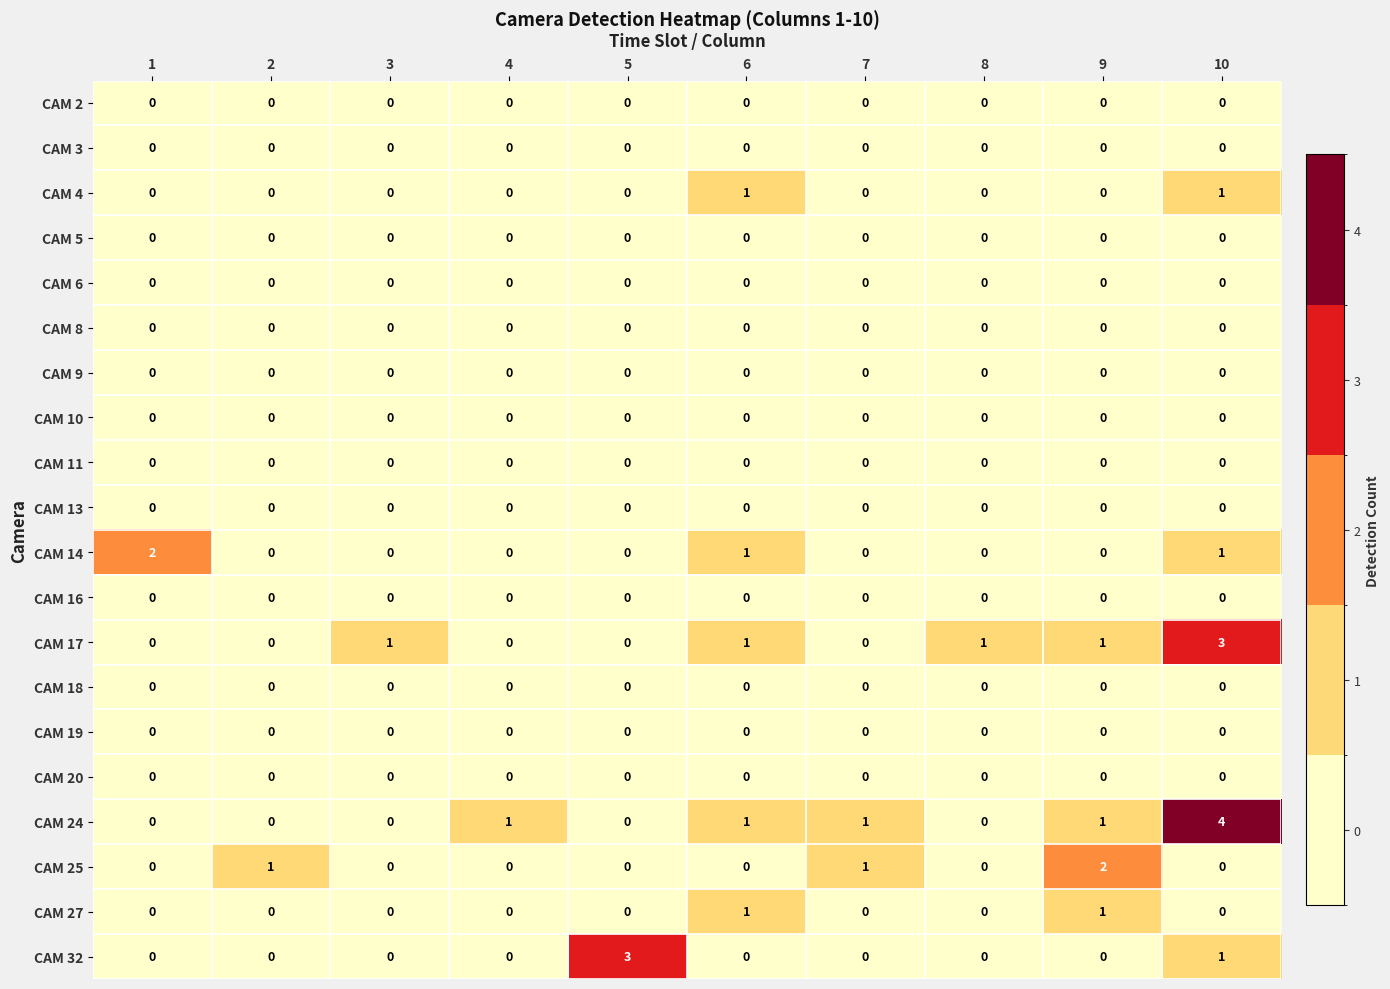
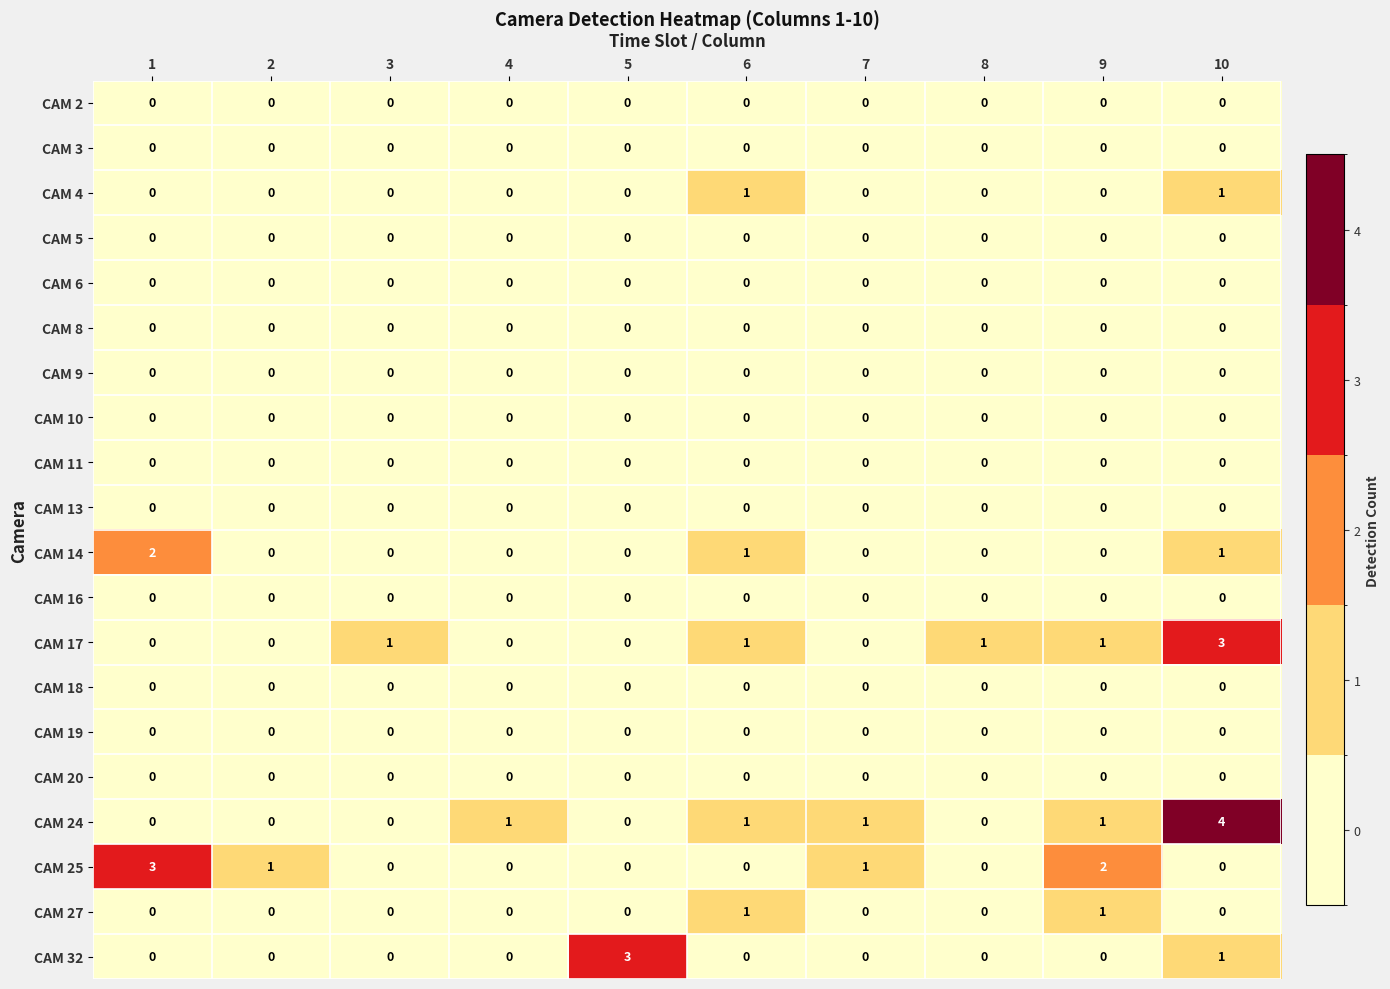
  {
    "CAM 2": {
      "1": 0,
      "2": 0,
      "3": 0,
      "4": 0,
      "5": 0,
      "6": 0,
      "7": 0,
      "8": 0,
      "9": 0,
      "10": 0
    },
    "CAM 3": {
      "1": 0,
      "2": 0,
      "3": 0,
      "4": 0,
      "5": 0,
      "6": 0,
      "7": 0,
      "8": 0,
      "9": 0,
      "10": 0
    },
    "CAM 4": {
      "1": 0,
      "2": 0,
      "3": 0,
      "4": 0,
      "5": 0,
      "6": 1,
      "7": 0,
      "8": 0,
      "9": 0,
      "10": 1
    },
    "CAM 5": {
      "1": 0,
      "2": 0,
      "3": 0,
      "4": 0,
      "5": 0,
      "6": 0,
      "7": 0,
      "8": 0,
      "9": 0,
      "10": 0
    },
    "CAM 6": {
      "1": 0,
      "2": 0,
      "3": 0,
      "4": 0,
      "5": 0,
      "6": 0,
      "7": 0,
      "8": 0,
      "9": 0,
      "10": 0
    },
    "CAM 8": {
      "1": 0,
      "2": 0,
      "3": 0,
      "4": 0,
      "5": 0,
      "6": 0,
      "7": 0,
      "8": 0,
      "9": 0,
      "10": 0
    },
    "CAM 9": {
      "1": 0,
      "2": 0,
      "3": 0,
      "4": 0,
      "5": 0,
      "6": 0,
      "7": 0,
      "8": 0,
      "9": 0,
      "10": 0
    },
    "CAM 10": {
      "1": 0,
      "2": 0,
      "3": 0,
      "4": 0,
      "5": 0,
      "6": 0,
      "7": 0,
      "8": 0,
      "9": 0,
      "10": 0
    },
    "CAM 11": {
      "1": 0,
      "2": 0,
      "3": 0,
      "4": 0,
      "5": 0,
      "6": 0,
      "7": 0,
      "8": 0,
      "9": 0,
      "10": 0
    },
    "CAM 13": {
      "1": 0,
      "2": 0,
      "3": 0,
      "4": 0,
      "5": 0,
      "6": 0,
      "7": 0,
      "8": 0,
      "9": 0,
      "10": 0
    },
    "CAM 14": {
      "1": 2,
      "2": 0,
      "3": 0,
      "4": 0,
      "5": 0,
      "6": 1,
      "7": 0,
      "8": 0,
      "9": 0,
      "10": 1
    },
    "CAM 16": {
      "1": 0,
      "2": 0,
      "3": 0,
      "4": 0,
      "5": 0,
      "6": 0,
      "7": 0,
      "8": 0,
      "9": 0,
      "10": 0
    },
    "CAM 17": {
      "1": 0,
      "2": 0,
      "3": 1,
      "4": 0,
      "5": 0,
      "6": 1,
      "7": 0,
      "8": 1,
      "9": 1,
      "10": 3
    },
    "CAM 18": {
      "1": 0,
      "2": 0,
      "3": 0,
      "4": 0,
      "5": 0,
      "6": 0,
      "7": 0,
      "8": 0,
      "9": 0,
      "10": 0
    },
    "CAM 19": {
      "1": 0,
      "2": 0,
      "3": 0,
      "4": 0,
      "5": 0,
      "6": 0,
      "7": 0,
      "8": 0,
      "9": 0,
      "10": 0
    },
    "CAM 20": {
      "1": 0,
      "2": 0,
      "3": 0,
      "4": 0,
      "5": 0,
      "6": 0,
      "7": 0,
      "8": 0,
      "9": 0,
      "10": 0
    },
    "CAM 24": {
      "1": 0,
      "2": 0,
      "3": 0,
      "4": 1,
      "5": 0,
      "6": 1,
      "7": 1,
      "8": 0,
      "9": 1,
      "10": 4
    },
    "CAM 25": {
-     "1": 0,
+     "1": 3,
      "2": 1,
      "3": 0,
      "4": 0,
      "5": 0,
      "6": 0,
      "7": 1,
      "8": 0,
      "9": 2,
      "10": 0
    },
    "CAM 27": {
      "1": 0,
      "2": 0,
      "3": 0,
      "4": 0,
      "5": 0,
      "6": 1,
      "7": 0,
      "8": 0,
      "9": 1,
      "10": 0
    },
    "CAM 32": {
      "1": 0,
      "2": 0,
      "3": 0,
      "4": 0,
      "5": 3,
      "6": 0,
      "7": 0,
      "8": 0,
      "9": 0,
      "10": 1
    }
  }
